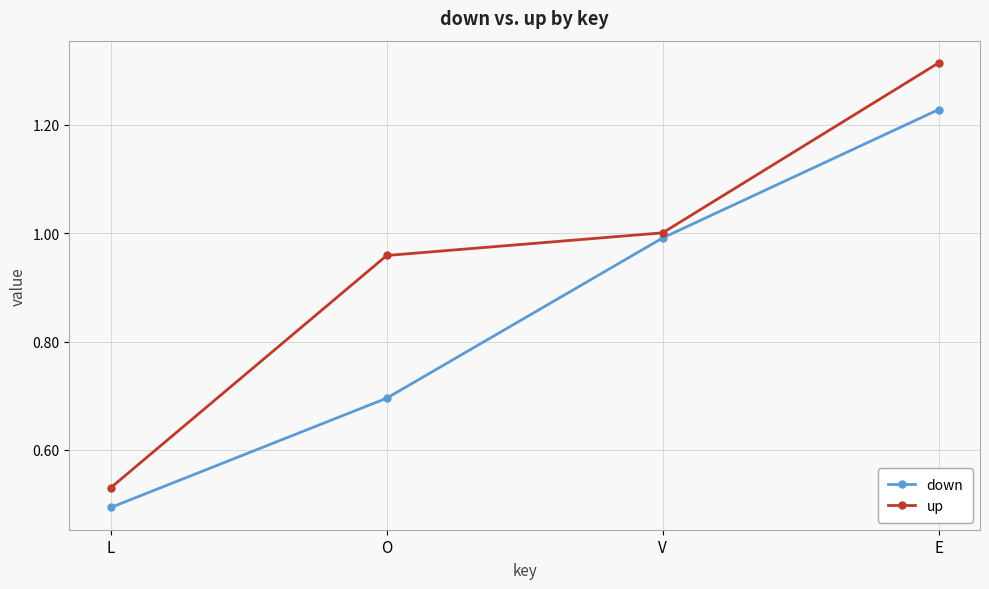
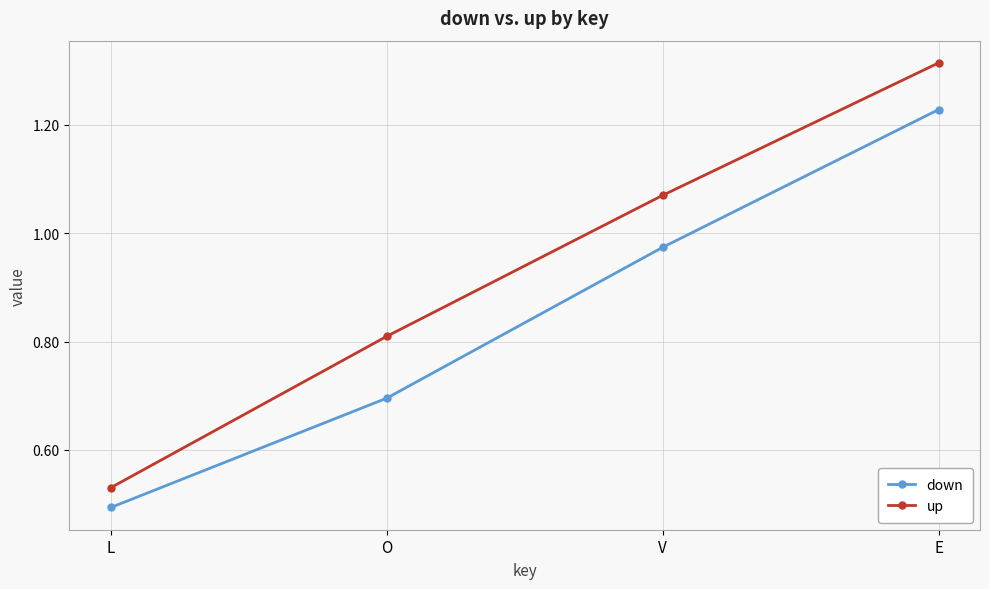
  {
    "down": {
      "L": 0.49,
      "O": 0.70,
-     "V": 0.99,
+     "V": 0.97,
      "E": 1.23
    },
    "up": {
      "L": 0.53,
-     "O": 0.96,
-     "V": 1.00,
+     "O": 0.81,
+     "V": 1.07,
      "E": 1.31
    }
  }
